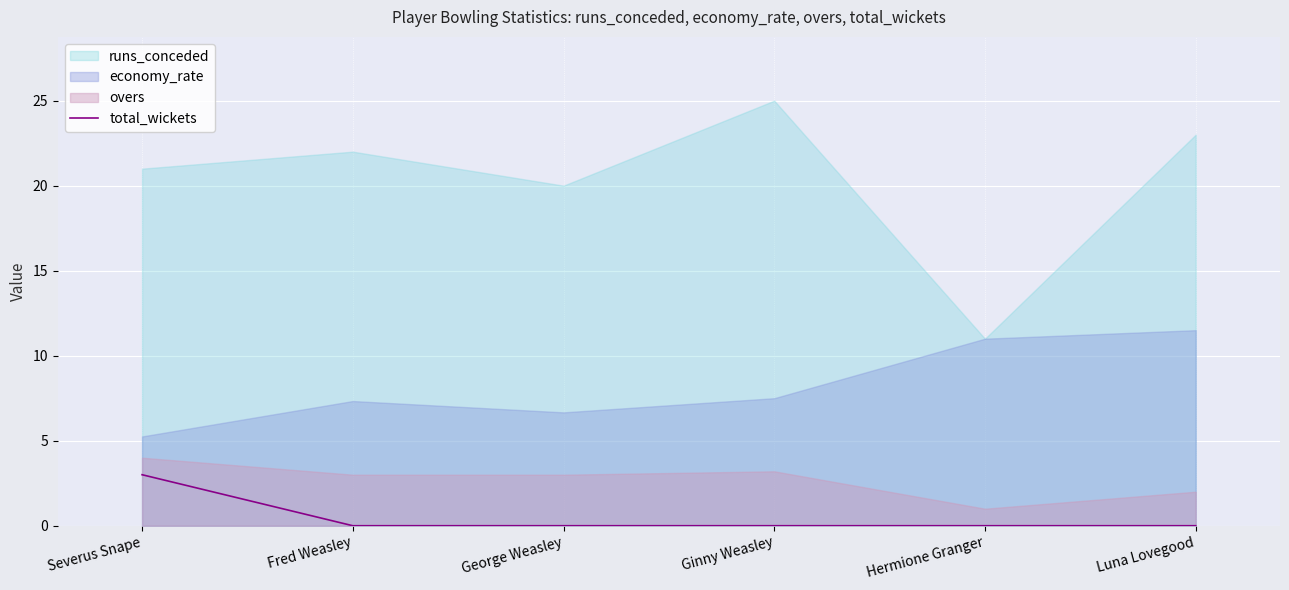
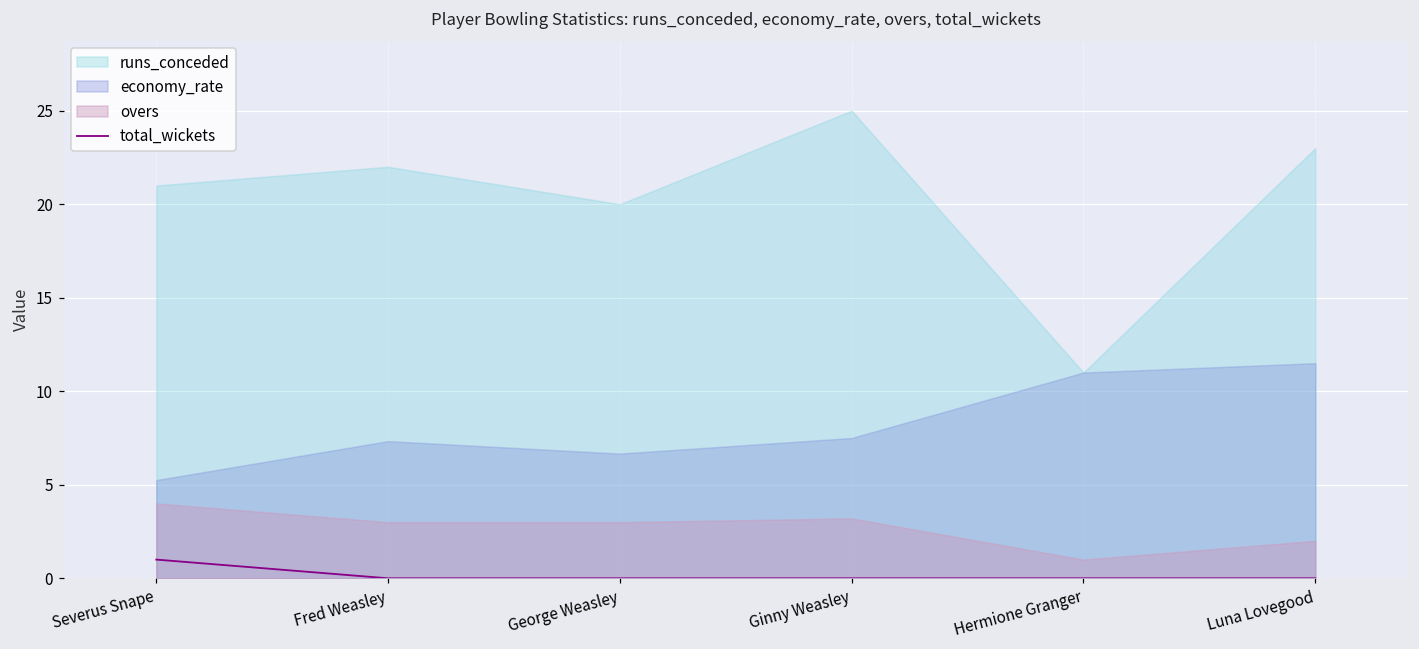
  {
    "total_wickets": {
-     "Severus Snape": 3,
+     "Severus Snape": 1,
      "Fred Weasley": 0,
      "George Weasley": 0,
      "Ginny Weasley": 0,
      "Hermione Granger": 0,
      "Luna Lovegood": 0
    }
  }
